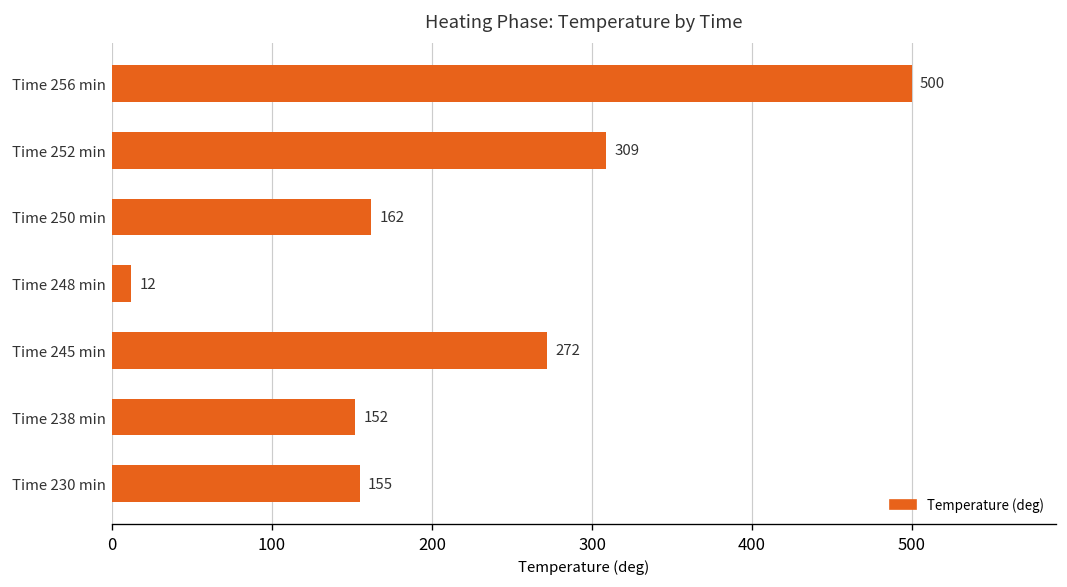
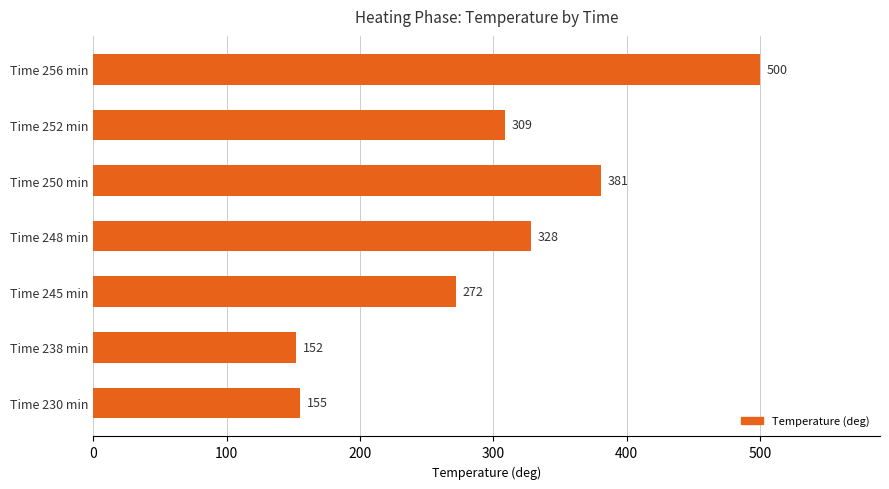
  {
    "Time 256 min": 500,
    "Time 252 min": 309,
-   "Time 250 min": 162,
-   "Time 248 min": 12,
+   "Time 250 min": 381,
+   "Time 248 min": 328,
    "Time 245 min": 272,
    "Time 238 min": 152,
    "Time 230 min": 155
  }
